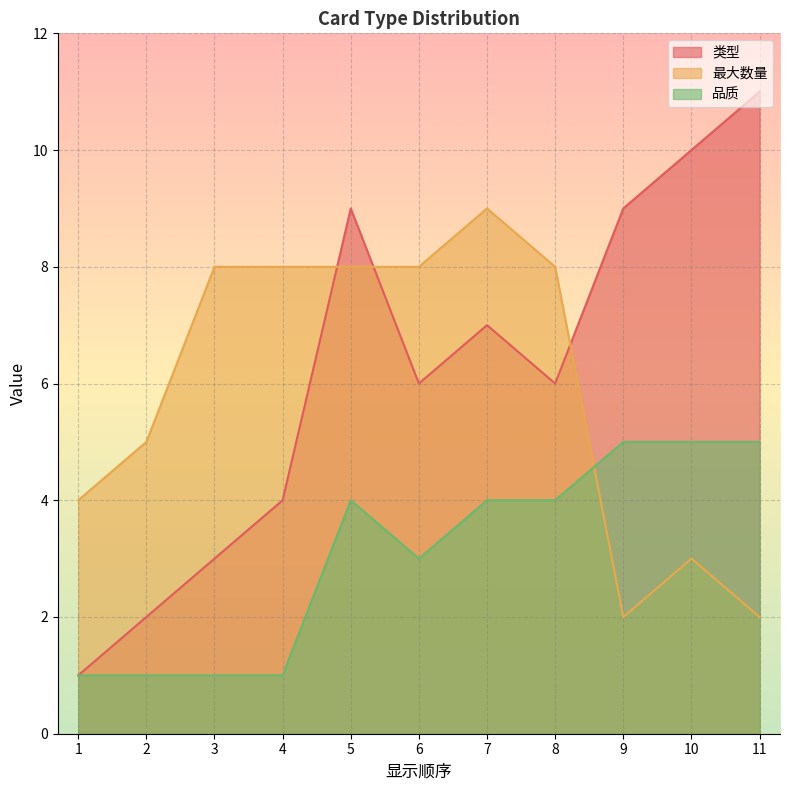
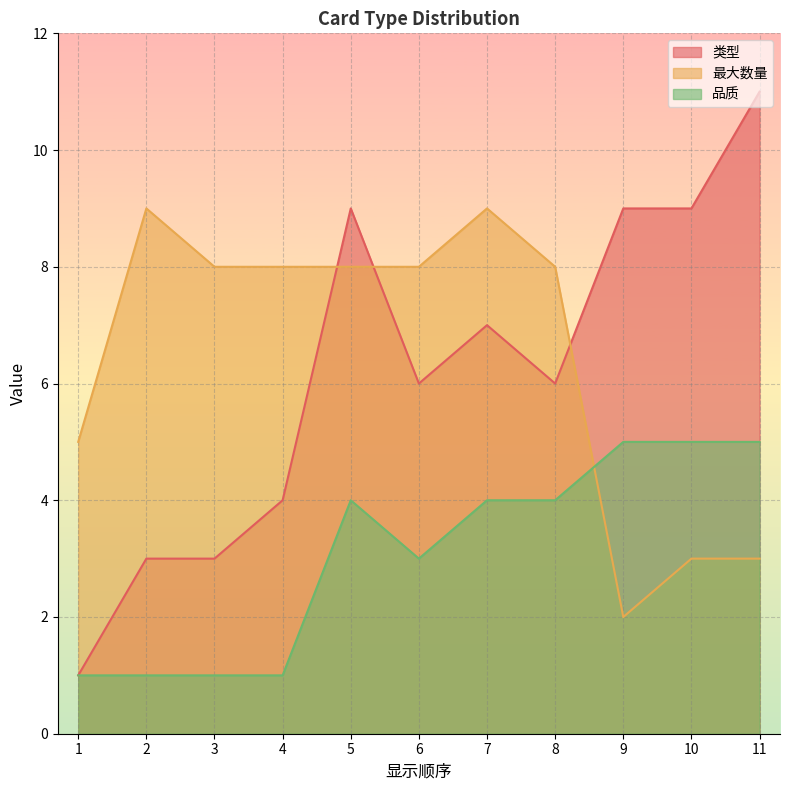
  {
    "类型": {
-     "2": 2,
+     "2": 3,
      "3": 3,
      "4": 4,
      "5": 9,
      "6": 6,
      "7": 7,
      "8": 6,
      "9": 9,
-     "10": 10
+     "10": 9
    },
    "最大数量": {
-     "1": 4,
-     "2": 5,
+     "1": 5,
+     "2": 9,
      "3": 8,
      "4": 8,
      "5": 8,
      "6": 8,
      "7": 9,
      "8": 8,
      "9": 2,
      "10": 3,
-     "11": 2
+     "11": 3
    },
    "品质": {
      "2": 1,
      "3": 1,
      "4": 1,
      "5": 4,
      "6": 3,
      "7": 4,
      "8": 4,
      "9": 5,
      "10": 5,
      "11": 5
    }
  }
